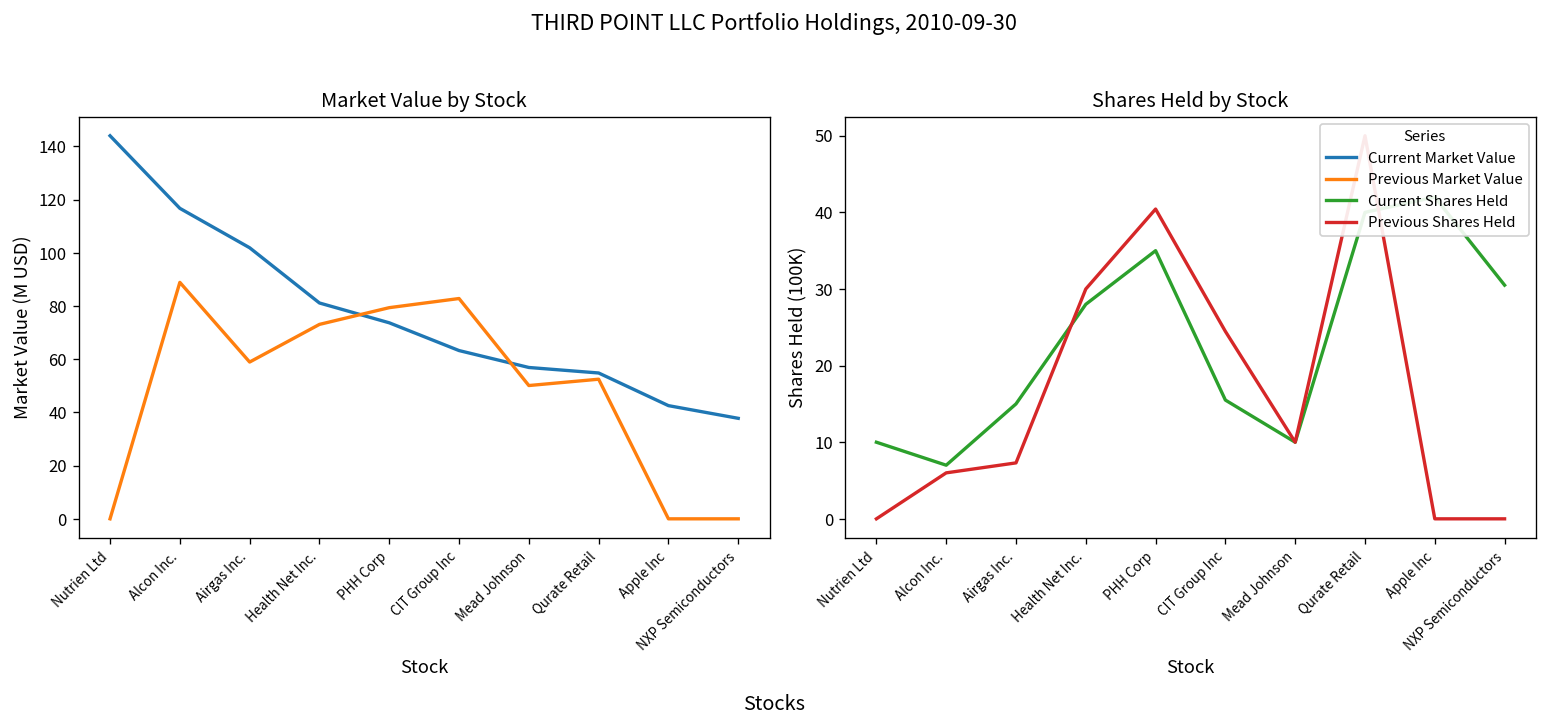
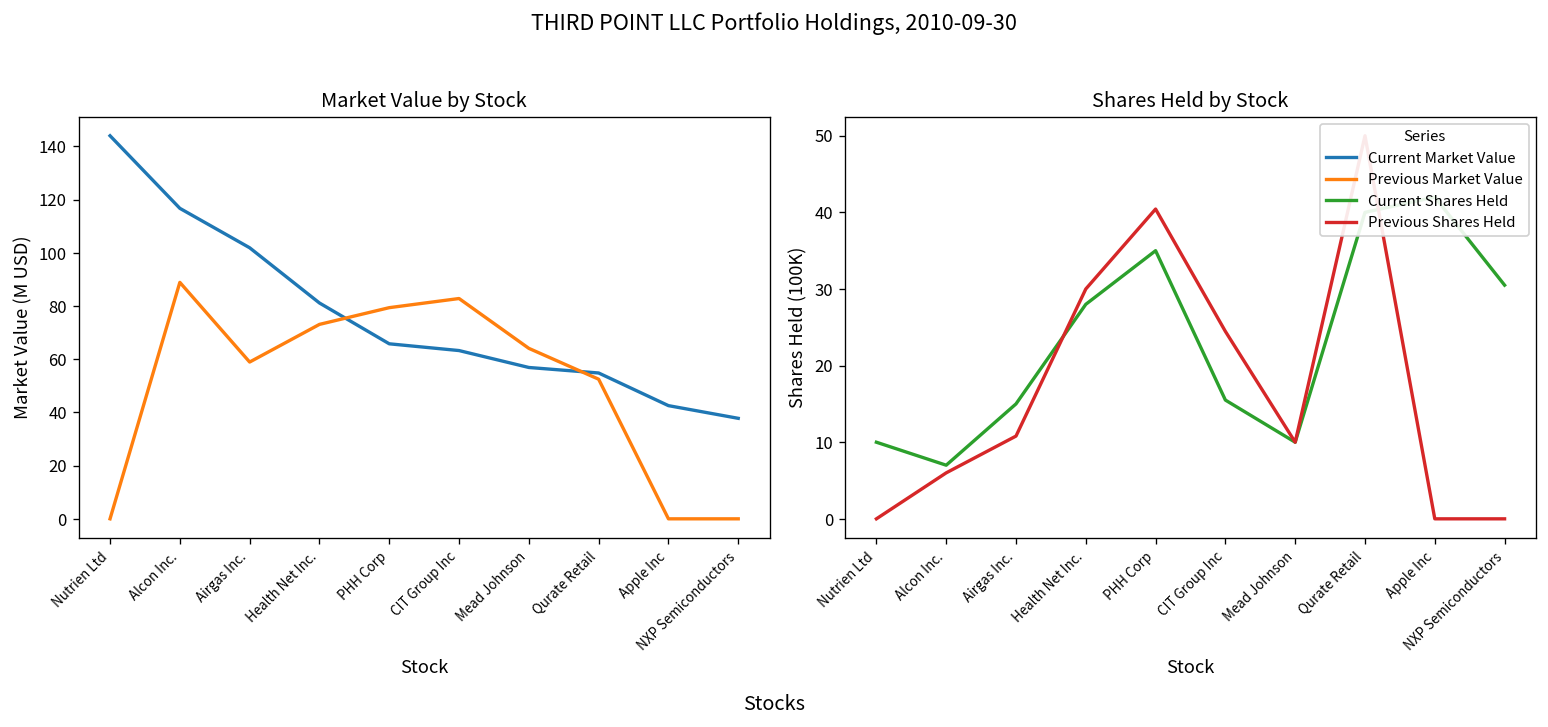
  {
    "Market Value by Stock": {
      "Current Market Value": {
        "Nutrien Ltd": 144,
        "Alcon Inc.": 117,
        "Airgas Inc.": 102,
        "Health Net Inc.": 81,
-       "PHH Corp": 74,
+       "PHH Corp": 66,
        "CIT Group Inc": 63,
        "Mead Johnson": 57,
        "Qurate Retail": 55,
        "Apple Inc": 43,
        "NXP Semiconductors": 38
      },
      "Previous Market Value": {
        "Nutrien Ltd": 0,
        "Alcon Inc.": 89,
        "Airgas Inc.": 59,
        "Health Net Inc.": 73,
        "PHH Corp": 79,
        "CIT Group Inc": 83,
-       "Mead Johnson": 50,
+       "Mead Johnson": 64,
        "Qurate Retail": 53,
        "Apple Inc": 0,
        "NXP Semiconductors": 0
      }
    },
    "Shares Held by Stock": {
      "Current Shares Held": {
        "Nutrien Ltd": 10,
        "Alcon Inc.": 7,
        "Airgas Inc.": 15,
        "Health Net Inc.": 28,
        "PHH Corp": 35,
        "CIT Group Inc": 16,
        "NXP Semiconductors": 31
      },
      "Previous Shares Held": {
        "Nutrien Ltd": 0,
        "Alcon Inc.": 6,
-       "Airgas Inc.": 7,
+       "Airgas Inc.": 11,
        "Health Net Inc.": 30,
        "PHH Corp": 40,
        "CIT Group Inc": 24,
        "Apple Inc": 0,
        "NXP Semiconductors": 0
      }
    }
  }
